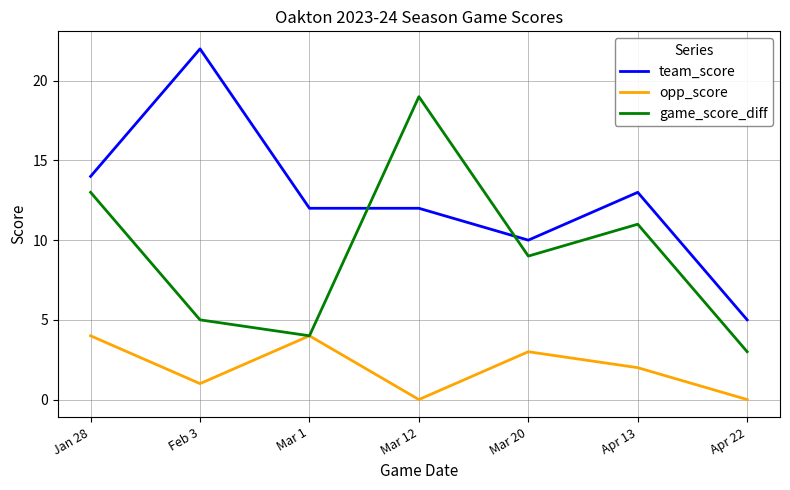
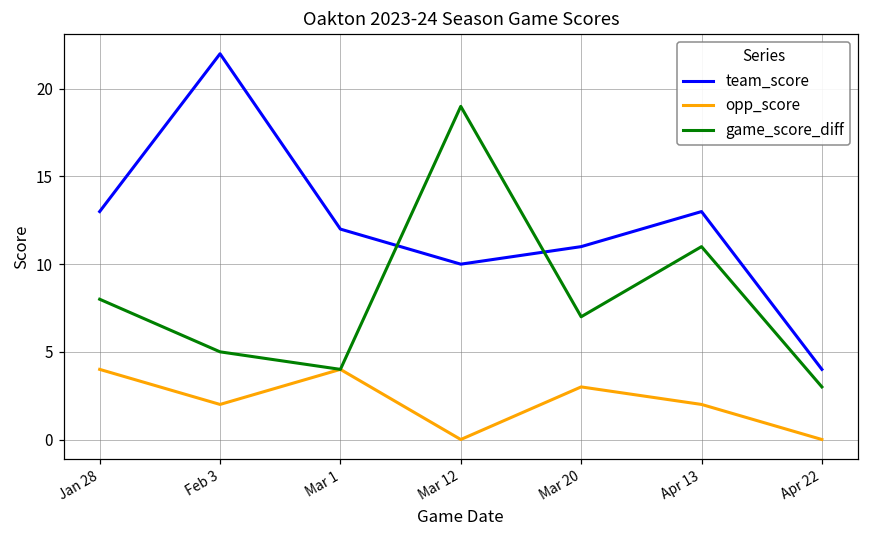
  {
    "team_score": {
-     "Jan 28": 14,
+     "Jan 28": 13,
      "Feb 3": 22,
      "Mar 1": 12,
-     "Mar 12": 12,
-     "Mar 20": 10,
+     "Mar 12": 10,
+     "Mar 20": 11,
      "Apr 13": 13,
-     "Apr 22": 5
+     "Apr 22": 4
    },
    "opp_score": {
      "Jan 28": 4,
-     "Feb 3": 1,
+     "Feb 3": 2,
      "Mar 12": 0,
      "Mar 20": 3,
      "Apr 13": 2,
      "Apr 22": 0
    },
    "game_score_diff": {
-     "Jan 28": 13,
+     "Jan 28": 8,
      "Feb 3": 5,
      "Mar 12": 19,
-     "Mar 20": 9,
+     "Mar 20": 7,
      "Apr 13": 11,
      "Apr 22": 3
    }
  }
